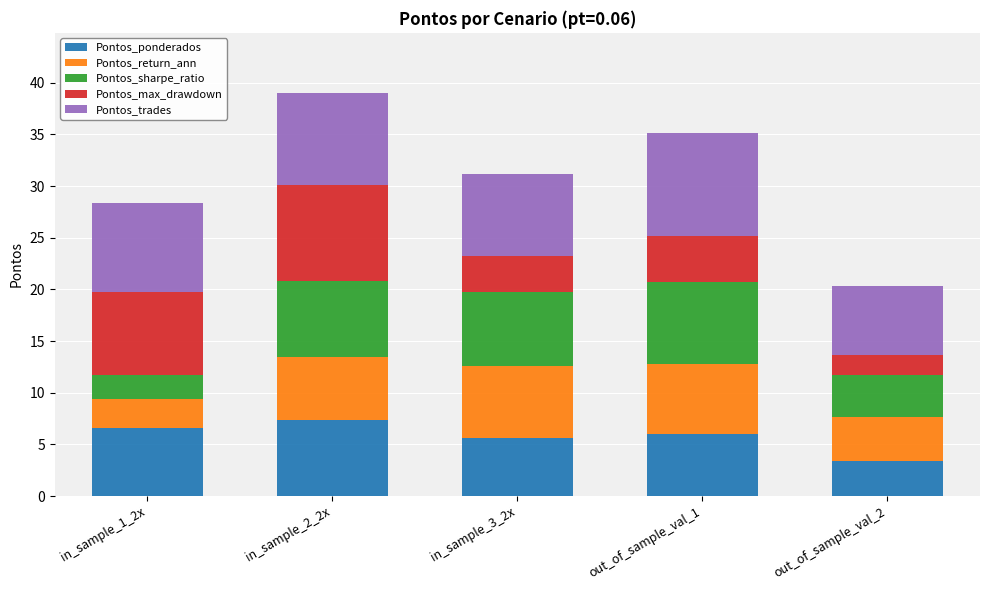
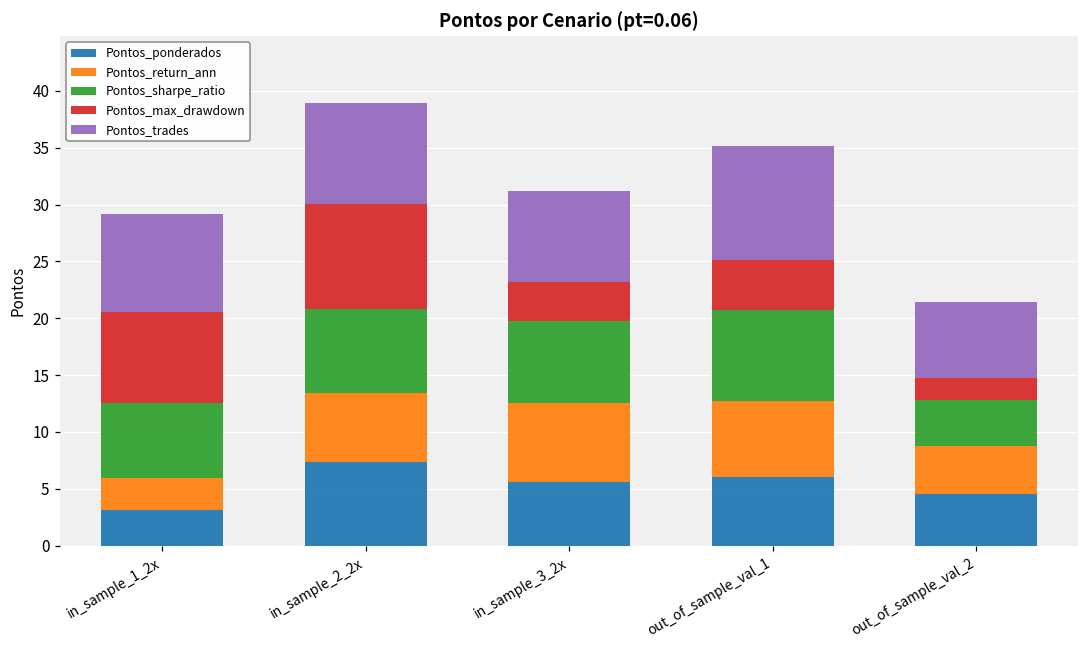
  {
    "Pontos_ponderados": {
-     "in_sample_1_2x": 6.5,
+     "in_sample_1_2x": 3.1,
      "in_sample_2_2x": 7.3,
      "in_sample_3_2x": 5.6,
      "out_of_sample_val_1": 6.0,
-     "out_of_sample_val_2": 3.4
+     "out_of_sample_val_2": 4.5
    },
    "Pontos_return_ann": {
      "in_sample_1_2x": 2.9,
      "in_sample_2_2x": 6.1,
      "in_sample_3_2x": 7.0,
      "out_of_sample_val_1": 6.7,
      "out_of_sample_val_2": 4.2
    },
    "Pontos_sharpe_ratio": {
-     "in_sample_1_2x": 2.3,
+     "in_sample_1_2x": 6.6,
      "in_sample_2_2x": 7.3,
      "in_sample_3_2x": 7.2,
      "out_of_sample_val_1": 8.0,
      "out_of_sample_val_2": 4.1
    },
    "Pontos_max_drawdown": {
      "in_sample_1_2x": 8.1,
      "in_sample_2_2x": 9.3,
      "in_sample_3_2x": 3.5,
      "out_of_sample_val_1": 4.4,
      "out_of_sample_val_2": 1.9
    },
    "Pontos_trades": {
      "in_sample_1_2x": 8.6,
      "in_sample_2_2x": 8.9,
      "in_sample_3_2x": 8.0,
      "out_of_sample_val_1": 10.0,
      "out_of_sample_val_2": 6.7
    }
  }
